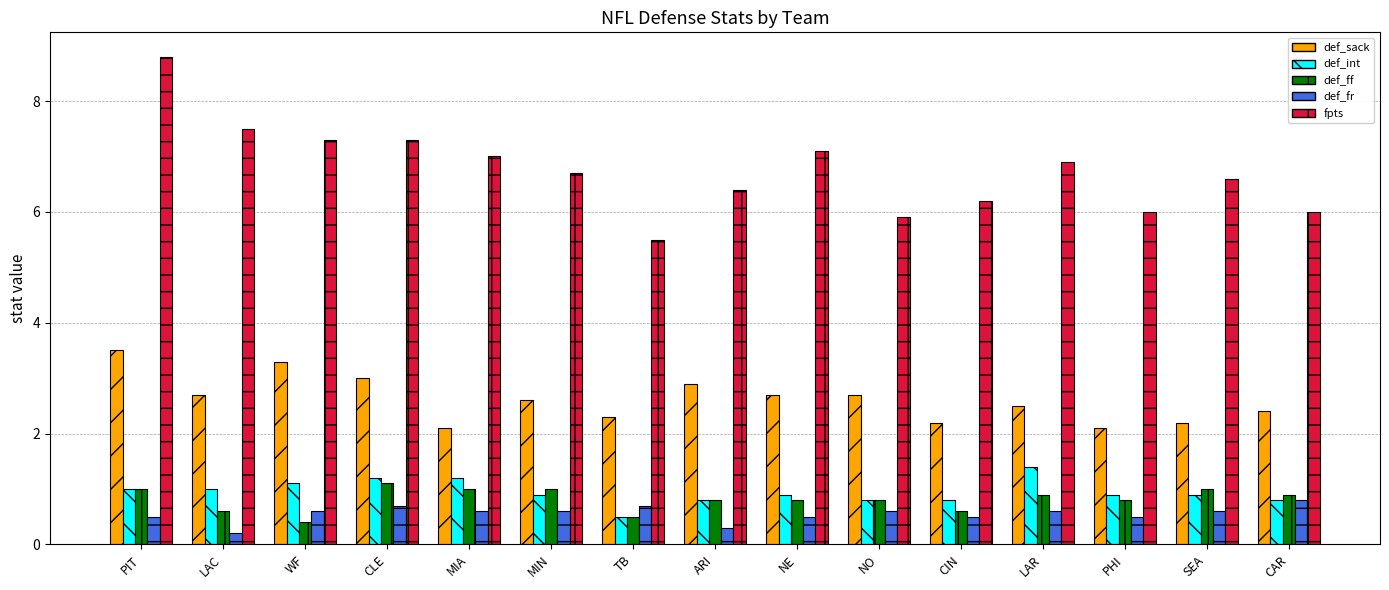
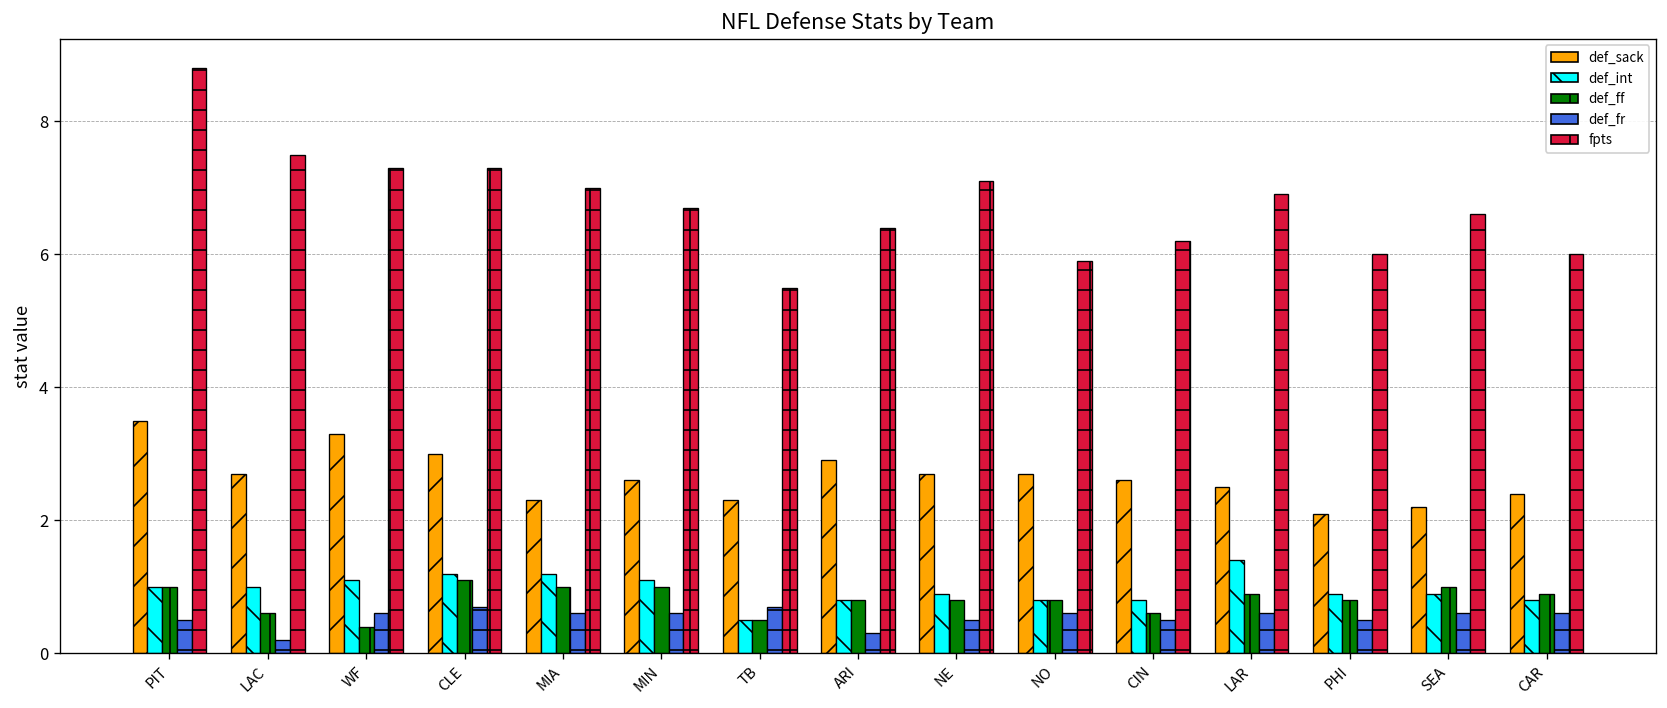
  {
    "def_sack": {
      "PIT": 3.5,
      "LAC": 2.7,
      "WF": 3.3,
      "CLE": 3.0,
-     "MIA": 2.1,
+     "MIA": 2.3,
      "MIN": 2.6,
      "TB": 2.3,
      "ARI": 2.9,
      "NE": 2.7,
      "NO": 2.7,
-     "CIN": 2.2,
+     "CIN": 2.6,
      "LAR": 2.5,
      "PHI": 2.1,
      "SEA": 2.2,
      "CAR": 2.4
    },
    "def_int": {
      "PIT": 1.0,
      "LAC": 1.0,
      "WF": 1.1,
      "CLE": 1.2,
      "MIA": 1.2,
-     "MIN": 0.9,
+     "MIN": 1.1,
      "TB": 0.5,
      "ARI": 0.8,
      "NE": 0.9,
      "NO": 0.8,
      "CIN": 0.8,
      "LAR": 1.4,
      "PHI": 0.9,
      "SEA": 0.9,
      "CAR": 0.8
    },
    "def_ff": {
      "PIT": 1.0,
      "LAC": 0.6,
      "WF": 0.4,
      "CLE": 1.1,
      "MIA": 1.0,
      "MIN": 1.0,
      "TB": 0.5,
      "ARI": 0.8,
      "NE": 0.8,
      "NO": 0.8,
      "CIN": 0.6,
      "LAR": 0.9,
      "PHI": 0.8,
      "SEA": 1.0,
      "CAR": 0.9
    },
    "def_fr": {
      "PIT": 0.5,
      "LAC": 0.2,
      "WF": 0.6,
      "CLE": 0.7,
      "MIA": 0.6,
      "MIN": 0.6,
      "TB": 0.7,
      "ARI": 0.3,
      "NE": 0.5,
      "NO": 0.6,
      "CIN": 0.5,
      "LAR": 0.6,
      "PHI": 0.5,
      "SEA": 0.6,
-     "CAR": 0.8
+     "CAR": 0.6
    },
    "fpts": {
      "PIT": 8.8,
      "LAC": 7.5,
      "WF": 7.3,
      "CLE": 7.3,
      "MIA": 7.0,
      "MIN": 6.7,
      "TB": 5.5,
      "ARI": 6.4,
      "NE": 7.1,
      "NO": 5.9,
      "CIN": 6.2,
      "LAR": 6.9,
      "PHI": 6.0,
      "SEA": 6.6,
      "CAR": 6.0
    }
  }
